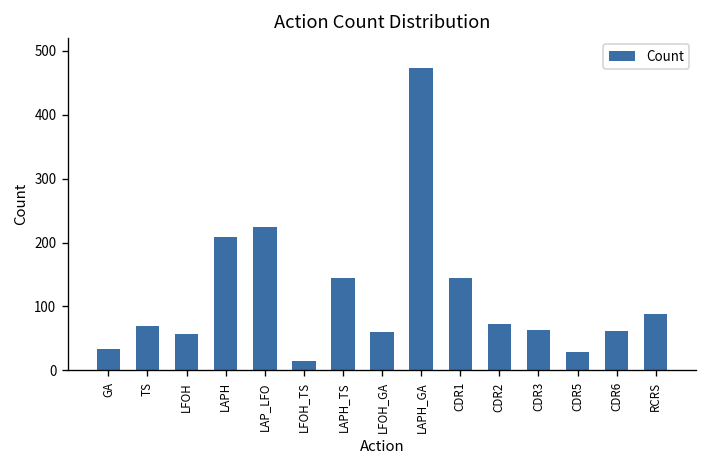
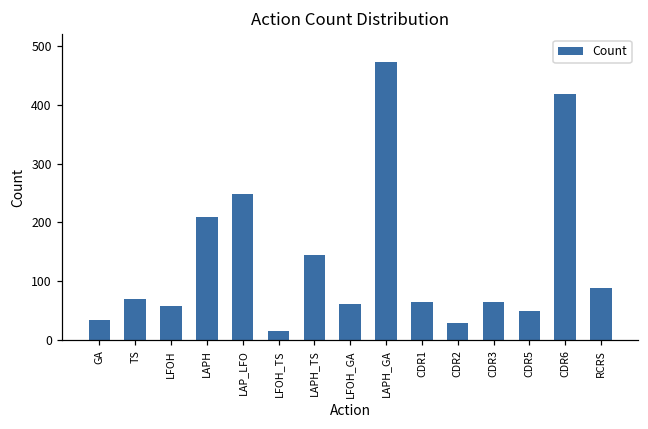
  {
    "GA": 30,
    "TS": 70,
    "LFOH": 60,
    "LAPH": 210,
-   "LAP_LFO": 230,
+   "LAP_LFO": 250,
    "LFOH_TS": 20,
    "LAPH_TS": 140,
    "LFOH_GA": 60,
    "LAPH_GA": 470,
-   "CDR1": 140,
-   "CDR2": 70,
+   "CDR1": 60,
+   "CDR2": 30,
    "CDR3": 60,
-   "CDR5": 30,
-   "CDR6": 60,
+   "CDR5": 50,
+   "CDR6": 420,
    "RCRS": 90
  }
